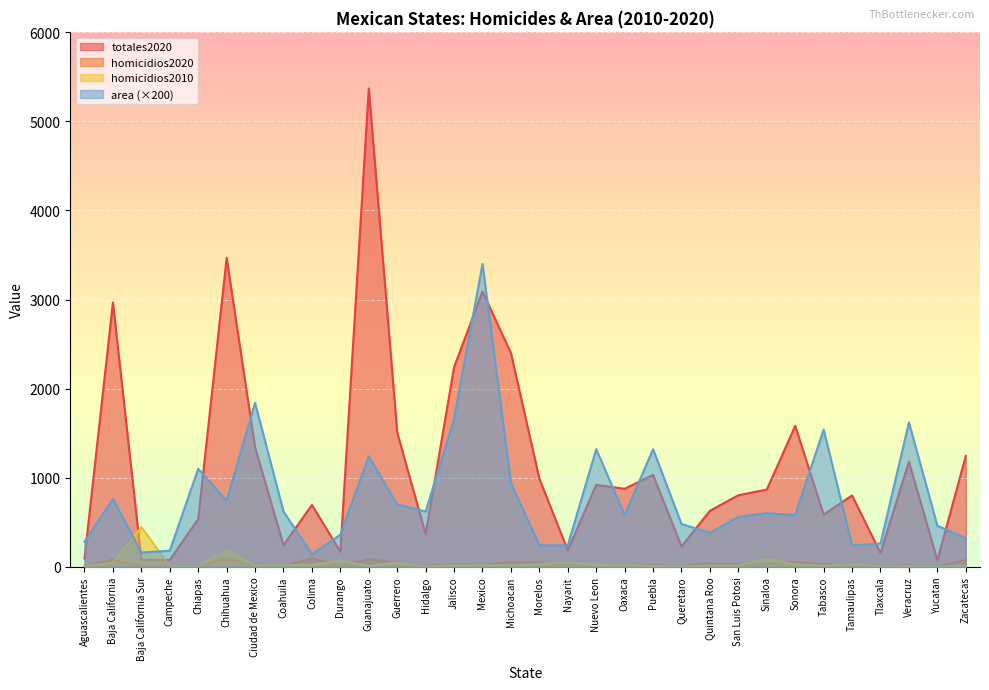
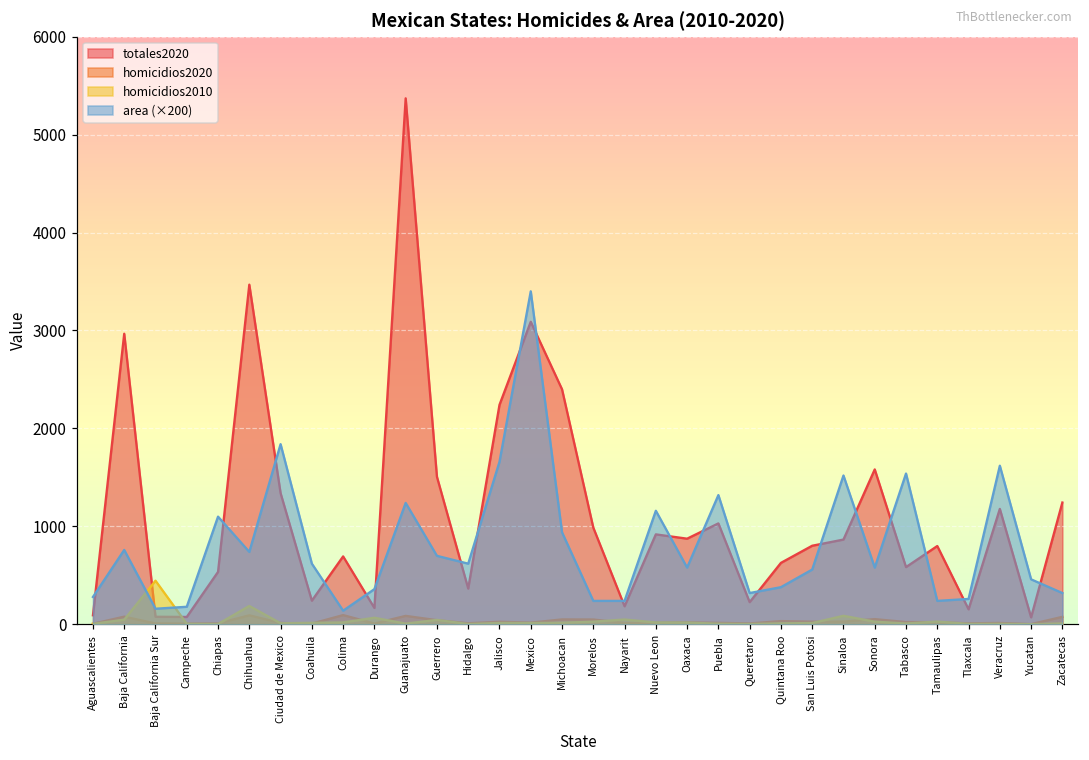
  {
    "homicidios2010": {
      "Baja California": 0,
      "Baja California Sur": 400,
      "Chihuahua": 200,
      "Colima": 0,
      "Durango": 100,
      "Guanajuato": 0,
      "Michoacan": 0,
      "Nayarit": 100,
      "Sinaloa": 100,
      "Zacatecas": 0
    },
    "area (×200)": {
      "Aguascalientes": 300,
      "Baja California": 800,
      "Baja California Sur": 200,
      "Campeche": 200,
      "Chiapas": 1100,
      "Chihuahua": 700,
      "Ciudad de Mexico": 1800,
      "Coahuila": 600,
      "Colima": 100,
      "Durango": 400,
      "Guanajuato": 1200,
      "Guerrero": 700,
      "Hidalgo": 600,
      "Jalisco": 1700,
      "Mexico": 3400,
      "Michoacan": 900,
      "Morelos": 200,
      "Nayarit": 200,
-     "Nuevo Leon": 1300,
+     "Nuevo Leon": 1200,
      "Oaxaca": 600,
      "Puebla": 1300,
-     "Queretaro": 500,
+     "Queretaro": 300,
      "Quintana Roo": 400,
      "San Luis Potosi": 600,
-     "Sinaloa": 600,
+     "Sinaloa": 1500,
      "Sonora": 600,
      "Tabasco": 1500,
      "Tamaulipas": 200,
      "Tlaxcala": 300,
      "Veracruz": 1600,
      "Yucatan": 500,
      "Zacatecas": 300
    }
  }
